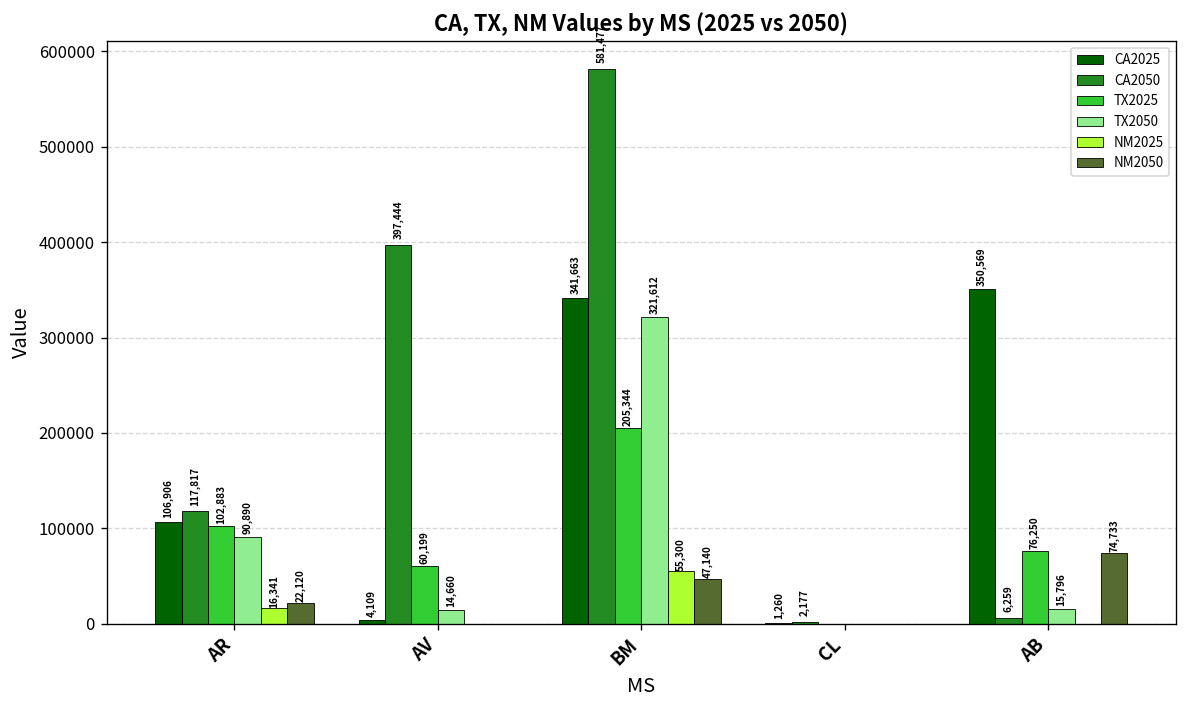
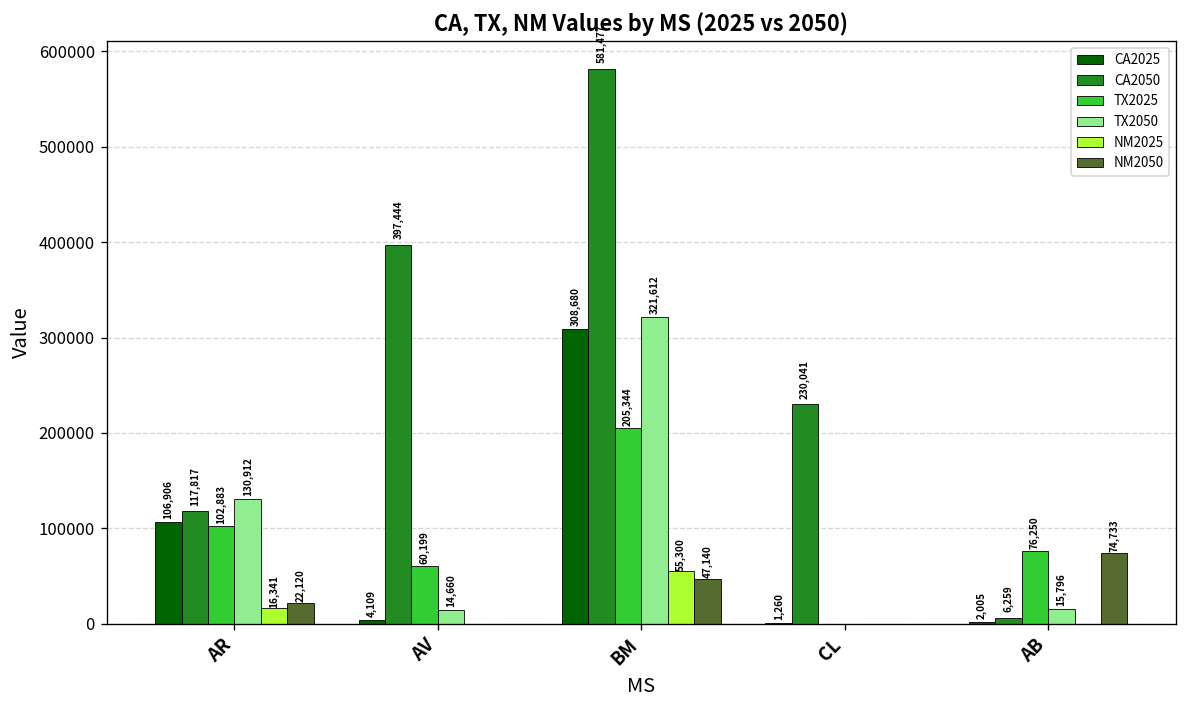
  {
    "CA2025": {
      "AR": "106,906",
      "AV": "4,109",
-     "BM": "341,663",
+     "BM": "308,680",
      "CL": "1,260",
-     "AB": "350,569"
+     "AB": "2,005"
    },
    "CA2050": {
      "AR": "117,817",
      "AV": "397,444",
      "BM": "581,477",
-     "CL": "2,177",
+     "CL": "230,041",
      "AB": "6,259"
    },
    "TX2025": {
      "AR": "102,883",
      "AV": "60,199",
      "BM": "205,344",
      "AB": "76,250"
    },
    "TX2050": {
-     "AR": "90,890",
+     "AR": "130,912",
      "AV": "14,660",
      "BM": "321,612",
      "AB": "15,796"
    },
    "NM2025": {
      "AR": "16,341",
      "BM": "55,300"
    },
    "NM2050": {
      "AR": "22,120",
      "BM": "47,140",
      "AB": "74,733"
    }
  }
